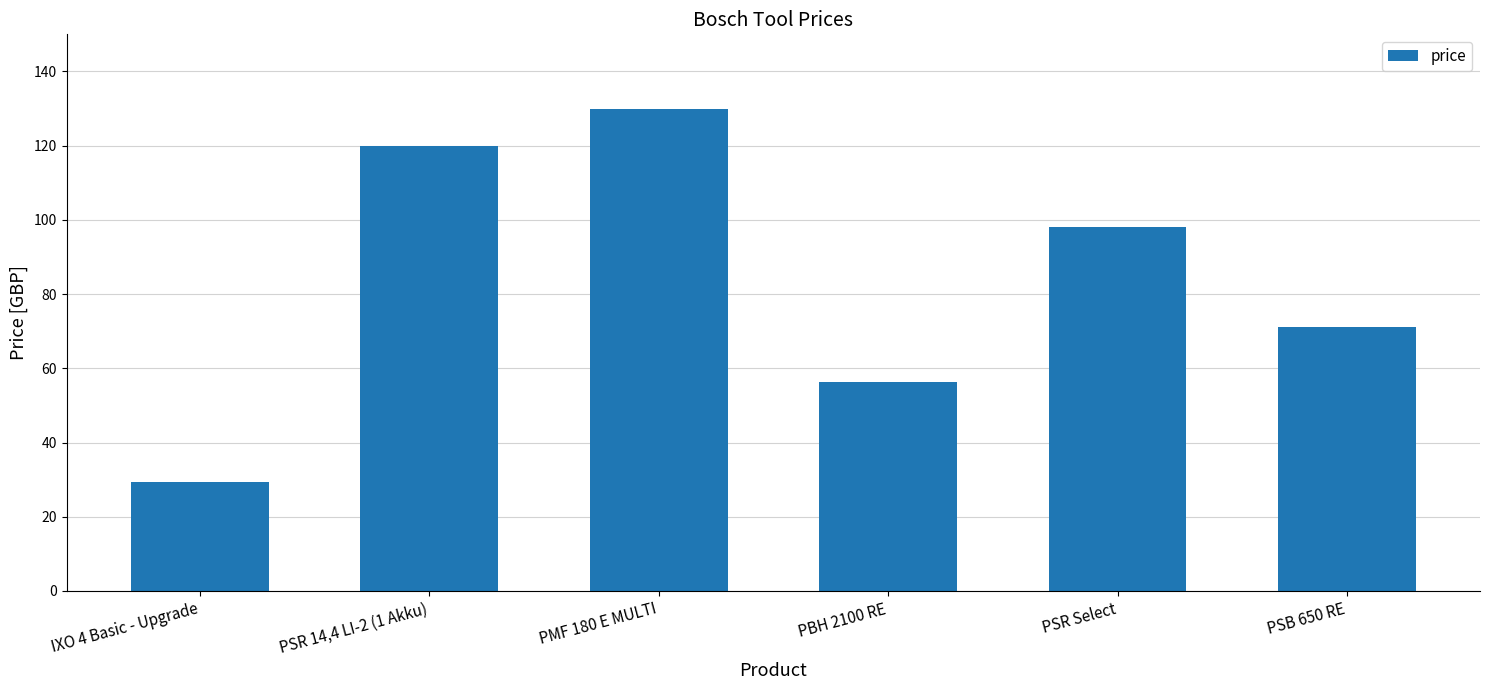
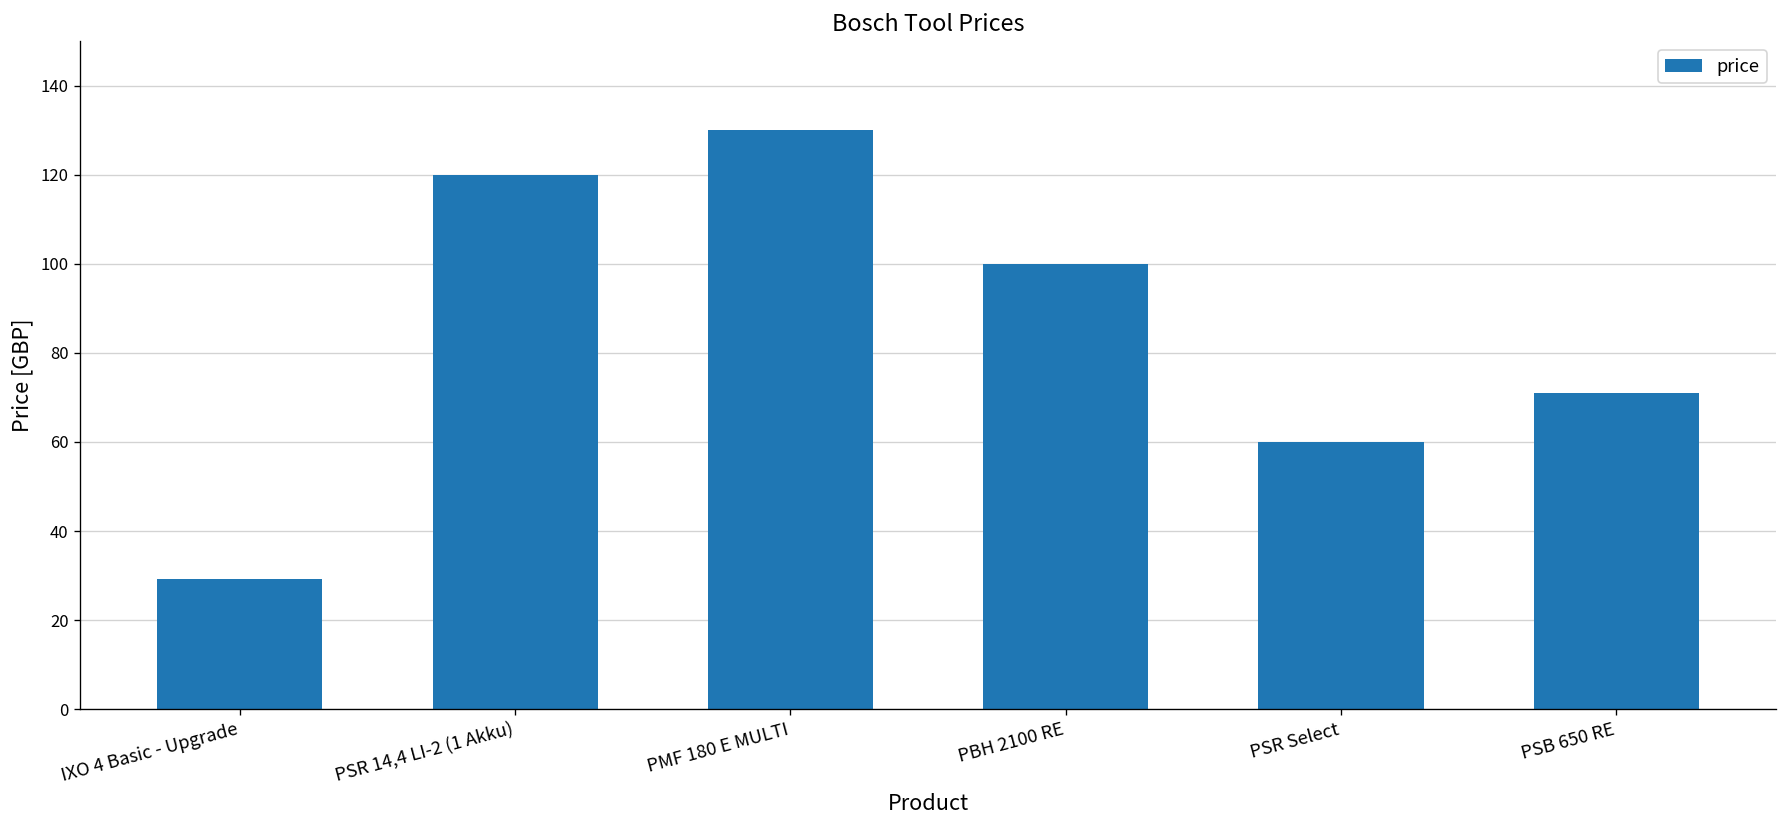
  {
    "IXO 4 Basic - Upgrade": 29,
    "PSR 14,4 LI-2 (1 Akku)": 120,
    "PMF 180 E MULTI": 130,
-   "PBH 2100 RE": 56,
-   "PSR Select": 98,
+   "PBH 2100 RE": 100,
+   "PSR Select": 60,
    "PSB 650 RE": 71
  }
